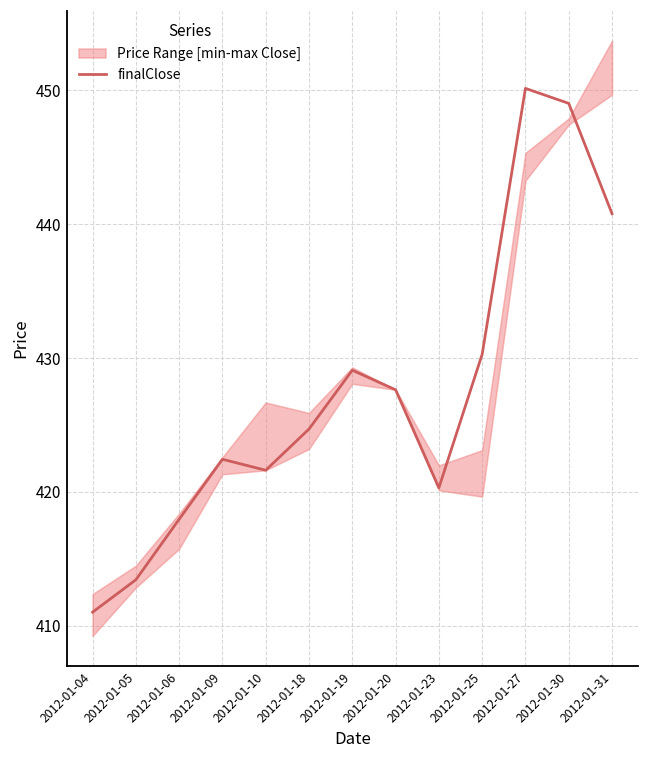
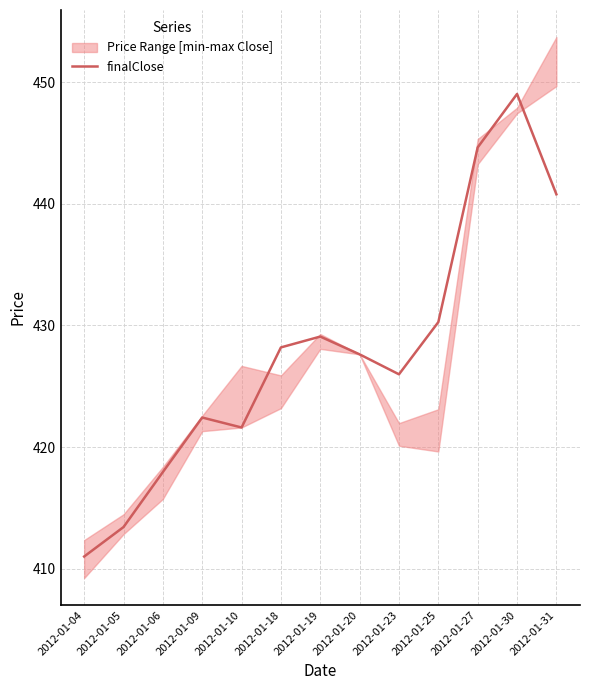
  {
    "finalClose": {
      "2012-01-04": 411.0,
      "2012-01-05": 413.4,
      "2012-01-06": 418.0,
      "2012-01-10": 421.6,
-     "2012-01-18": 424.7,
+     "2012-01-18": 428.2,
      "2012-01-19": 429.1,
-     "2012-01-23": 420.3,
+     "2012-01-23": 426.0,
      "2012-01-25": 430.3,
-     "2012-01-27": 450.1,
+     "2012-01-27": 444.6,
      "2012-01-30": 449.0,
      "2012-01-31": 440.8
    }
  }
